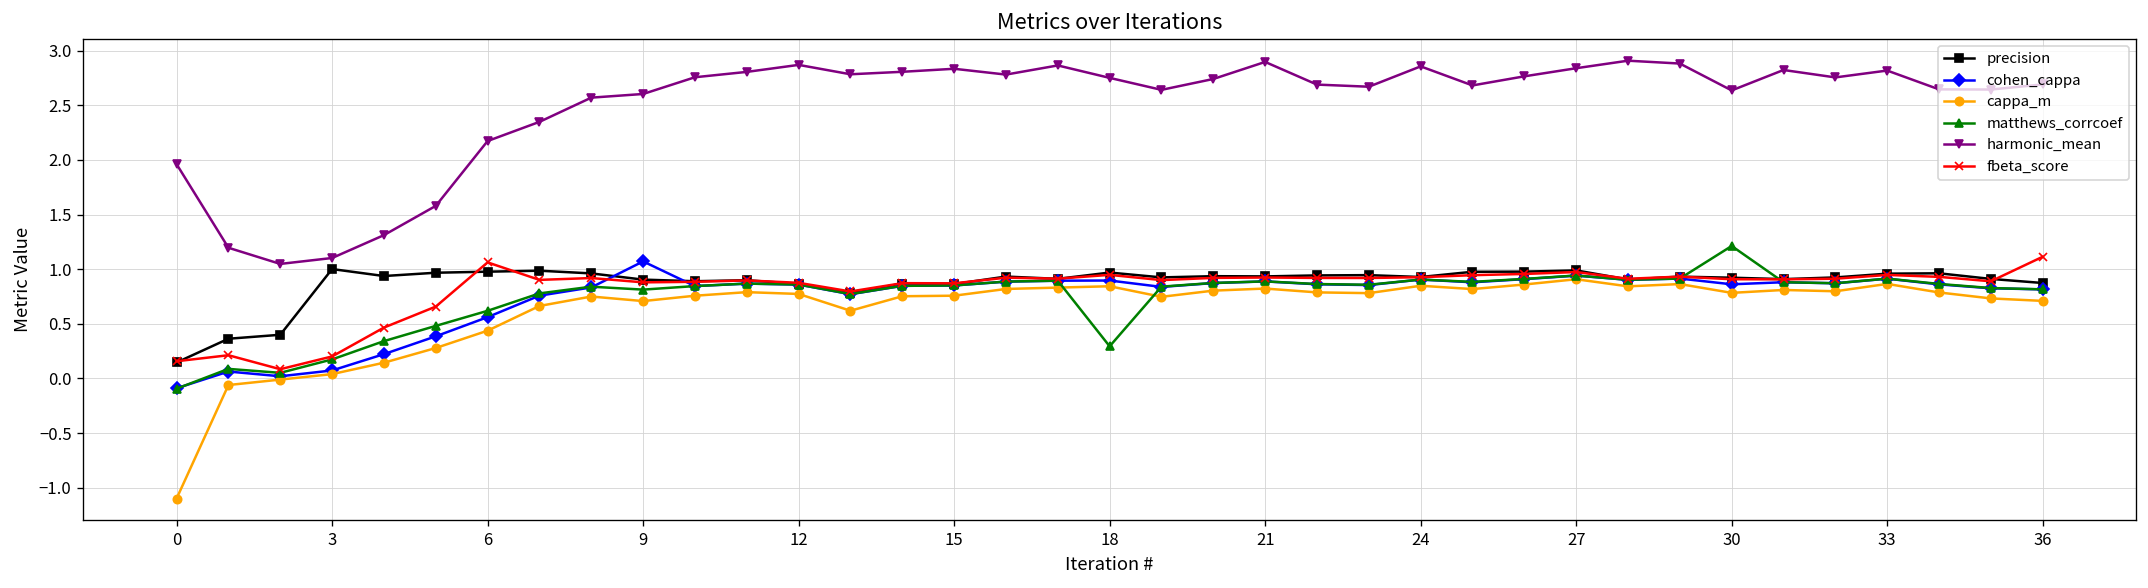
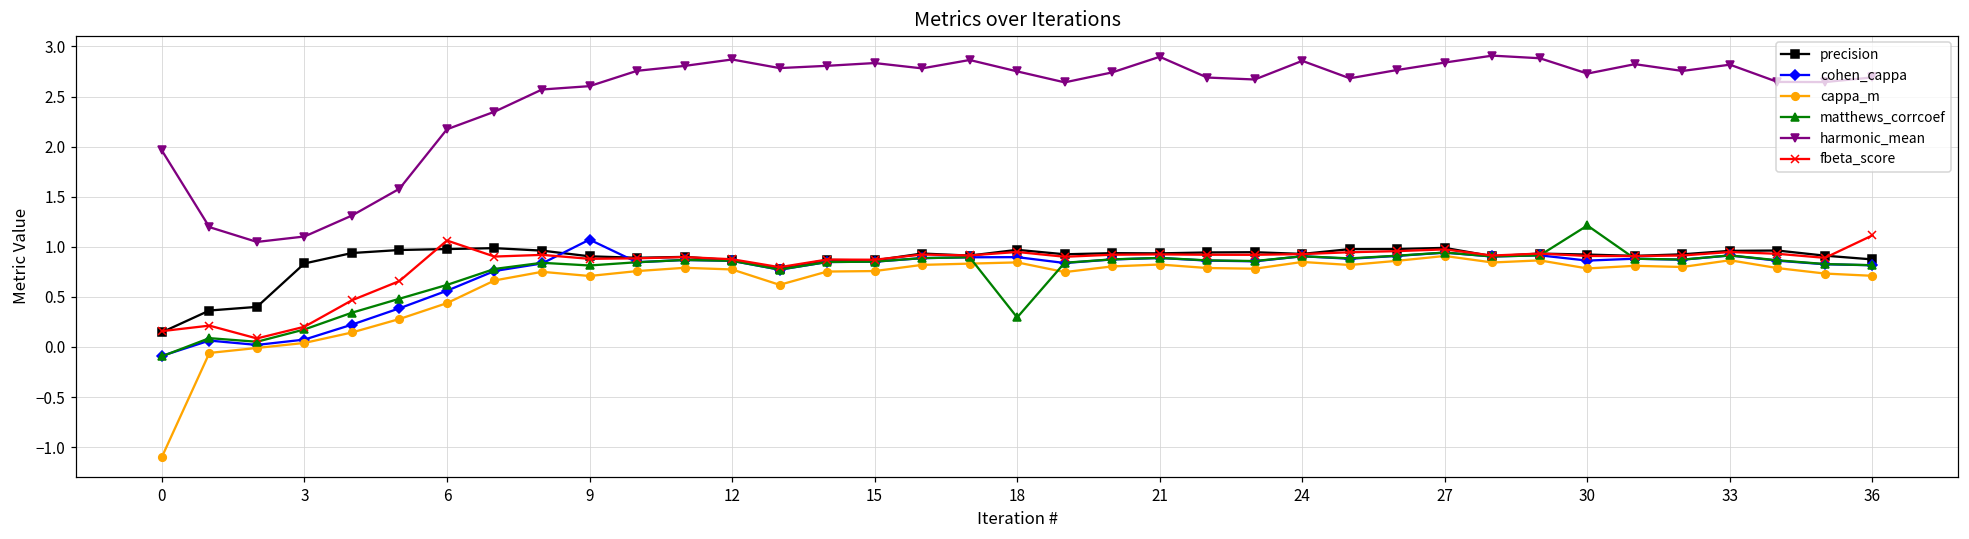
  {
    "precision": {
-     "3": 1.0,
+     "3": 0.8,
      "6": 1.0,
      "36": 0.9
    },
    "cohen_cappa": {
      "3": 0.1,
      "6": 0.6,
      "9": 1.1,
      "18": 0.9,
      "30": 0.9
    },
    "cappa_m": {
      "0": -1.1,
      "3": 0.0,
      "6": 0.4,
      "9": 0.7,
      "12": 0.8,
      "15": 0.8,
      "18": 0.8,
      "21": 0.8,
      "24": 0.8,
      "27": 0.9,
      "30": 0.8,
      "33": 0.9,
      "36": 0.7
    },
    "matthews_corrcoef": {
      "6": 0.6,
      "9": 0.8,
      "18": 0.3,
      "30": 1.2
    },
    "harmonic_mean": {
      "0": 2.0,
      "3": 1.1,
      "6": 2.2,
      "9": 2.6,
      "12": 2.9,
      "15": 2.8,
      "18": 2.8,
      "21": 2.9,
      "24": 2.9,
      "27": 2.8,
-     "30": 2.6,
+     "30": 2.7,
      "33": 2.8
    },
    "fbeta_score": {
      "6": 1.1,
      "36": 1.1
    }
  }
